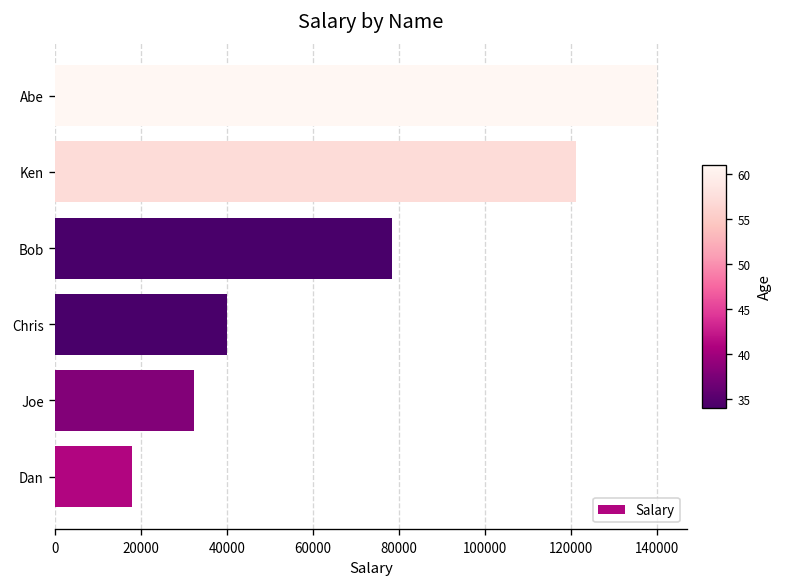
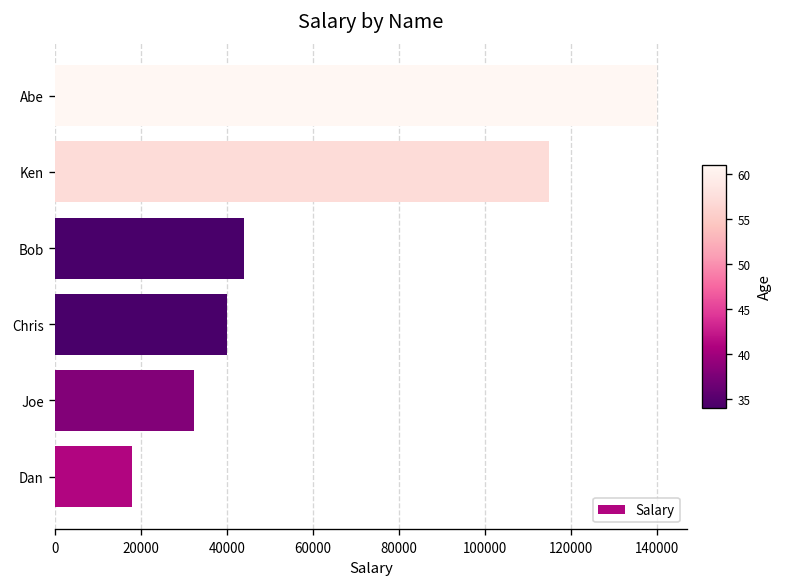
  {
    "Abe": 140000,
-   "Ken": 121000,
-   "Bob": 78000,
+   "Ken": 115000,
+   "Bob": 44000,
    "Chris": 40000,
    "Joe": 32000,
    "Dan": 18000
  }
